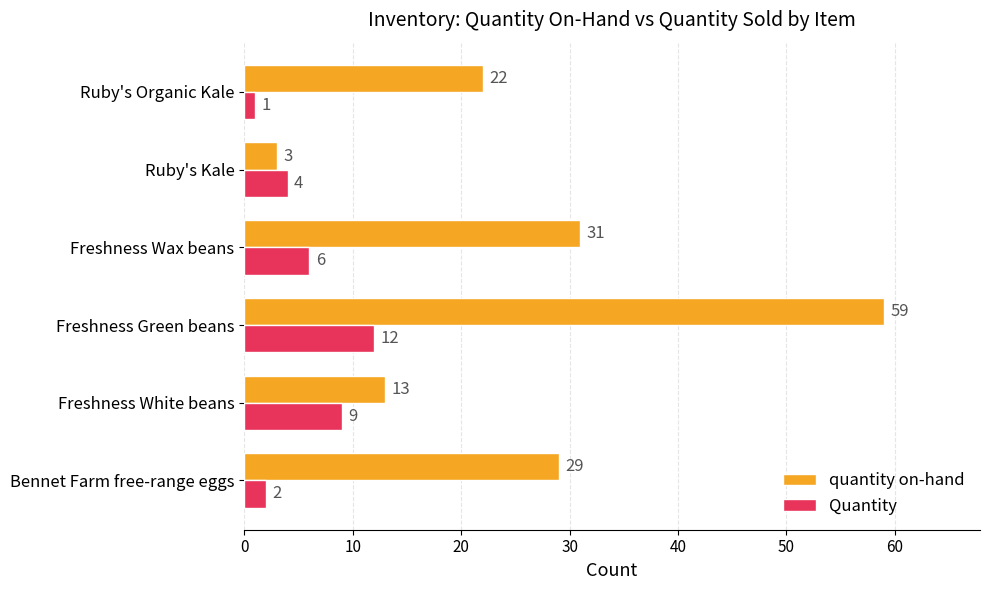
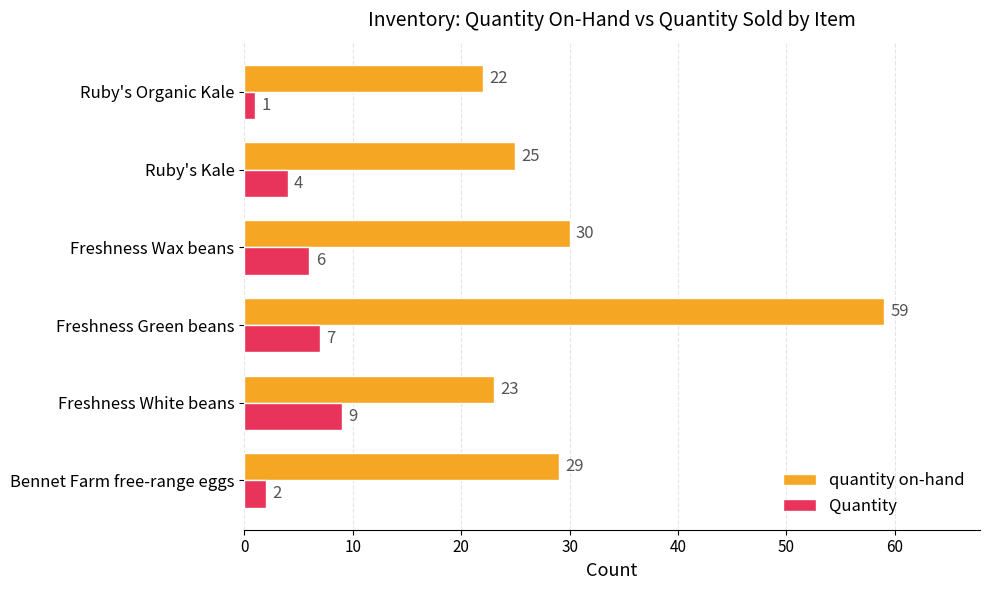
  {
    "quantity on-hand": {
      "Ruby's Organic Kale": 22,
-     "Ruby's Kale": 3,
-     "Freshness Wax beans": 31,
+     "Ruby's Kale": 25,
+     "Freshness Wax beans": 30,
      "Freshness Green beans": 59,
-     "Freshness White beans": 13,
+     "Freshness White beans": 23,
      "Bennet Farm free-range eggs": 29
    },
    "Quantity": {
      "Ruby's Organic Kale": 1,
      "Ruby's Kale": 4,
      "Freshness Wax beans": 6,
-     "Freshness Green beans": 12,
+     "Freshness Green beans": 7,
      "Freshness White beans": 9,
      "Bennet Farm free-range eggs": 2
    }
  }
